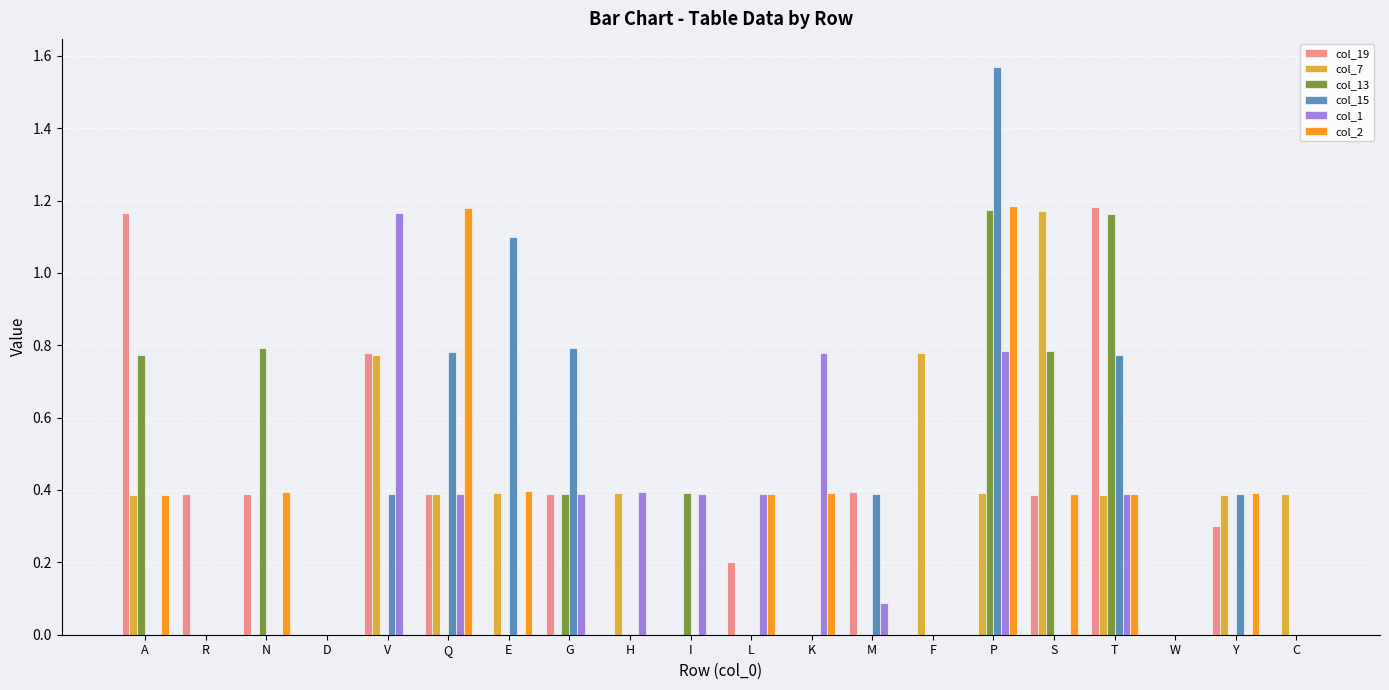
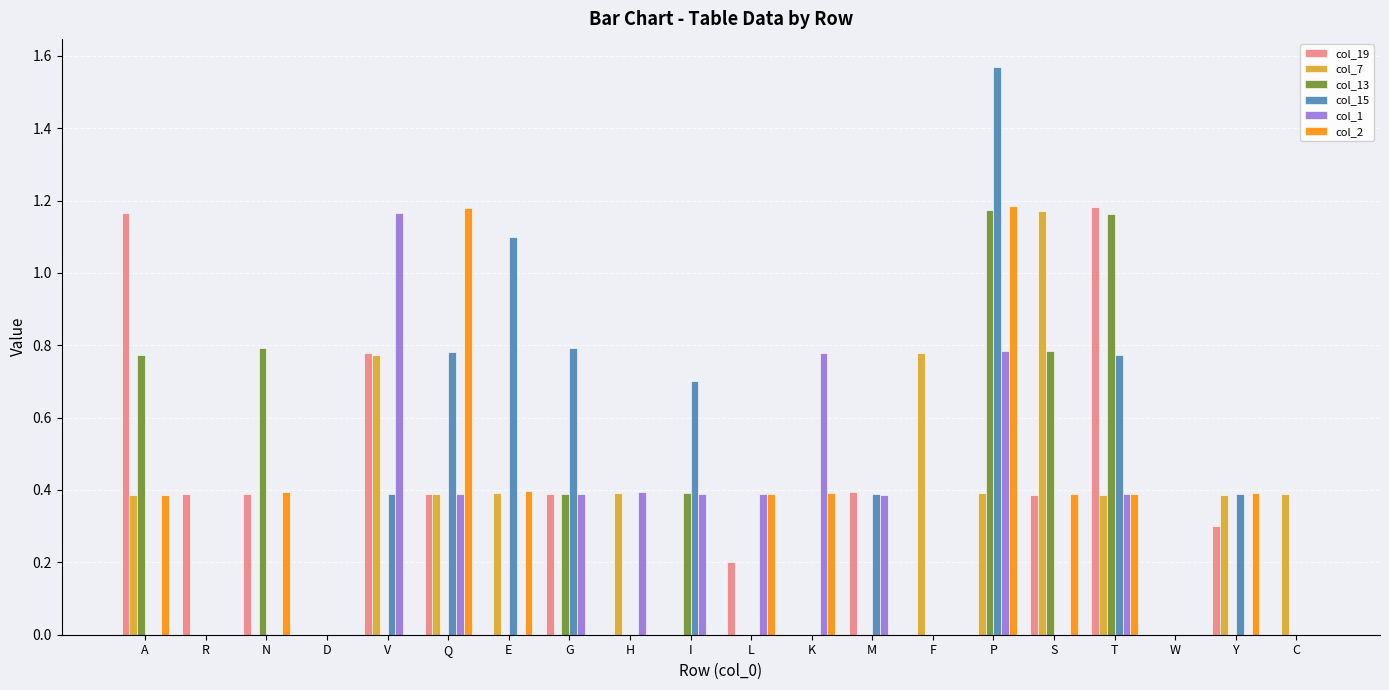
  {
    "col_19": {
      "A": 1.17,
      "R": 0.39,
      "N": 0.39,
      "D": 0.00,
      "V": 0.78,
      "Q": 0.39,
      "E": 0.00,
      "G": 0.39,
      "H": 0.00,
      "I": 0.00,
      "L": 0.20,
      "K": 0.00,
      "M": 0.39,
      "F": 0.00,
      "P": 0.00,
      "S": 0.39,
      "T": 1.18,
      "W": 0.00,
      "Y": 0.30,
      "C": 0.00
    },
    "col_13": {
      "A": 0.77,
      "R": 0.00,
      "N": 0.79,
      "D": 0.00,
      "V": 0.00,
      "Q": 0.00,
      "E": 0.00,
      "G": 0.39,
      "H": 0.00,
      "I": 0.39,
      "L": 0.00,
      "K": 0.00,
      "M": 0.00,
      "F": 0.00,
      "P": 1.18,
      "S": 0.78,
      "T": 1.16,
      "W": 0.00,
      "Y": 0.00,
      "C": 0.00
    },
    "col_15": {
      "A": 0.0,
      "R": 0.0,
      "N": 0.0,
      "D": 0.0,
      "V": 0.39,
      "Q": 0.78,
      "E": 1.1,
      "G": 0.8,
      "H": 0.0,
-     "I": 0.0,
+     "I": 0.7,
      "L": 0.0,
      "K": 0.0,
      "M": 0.39,
      "F": 0.0,
      "P": 1.57,
      "S": 0.0,
      "T": 0.77,
      "W": 0.0,
      "Y": 0.39,
      "C": 0.0
    },
    "col_1": {
      "A": 0.00,
      "R": 0.00,
      "N": 0.00,
      "D": 0.00,
      "V": 1.17,
      "Q": 0.39,
      "E": 0.00,
      "G": 0.39,
      "H": 0.40,
      "I": 0.39,
      "L": 0.39,
      "K": 0.78,
-     "M": 0.09,
+     "M": 0.39,
      "F": 0.00,
      "P": 0.79,
      "S": 0.00,
      "T": 0.39,
      "W": 0.00,
      "Y": 0.00,
      "C": 0.00
    }
  }
